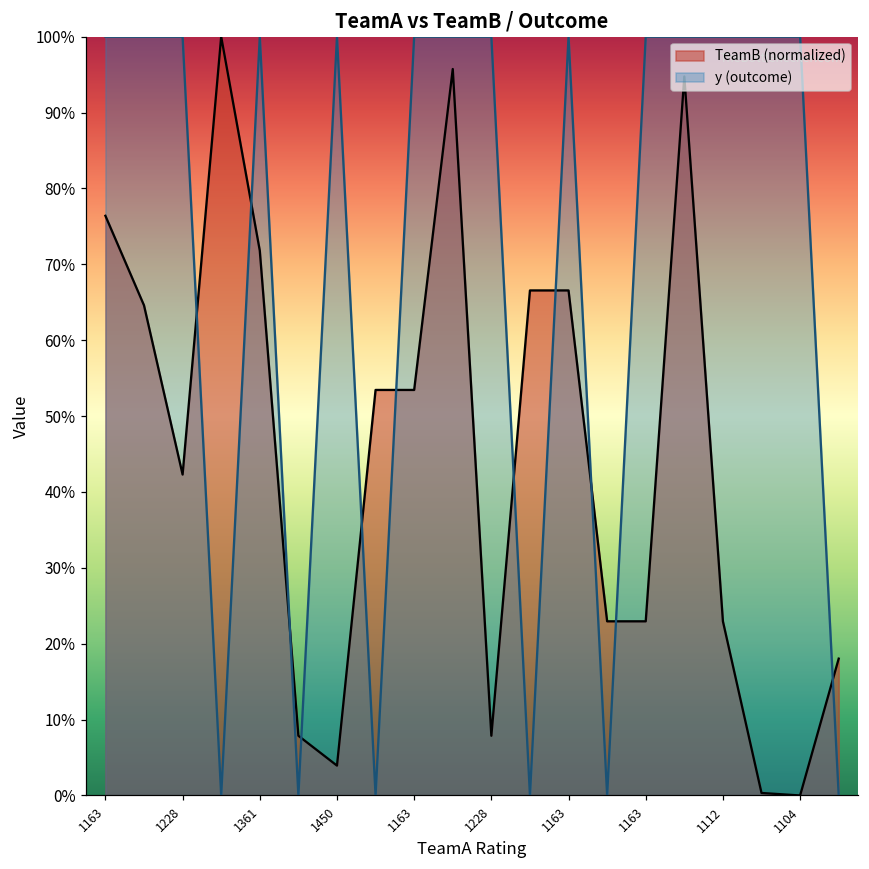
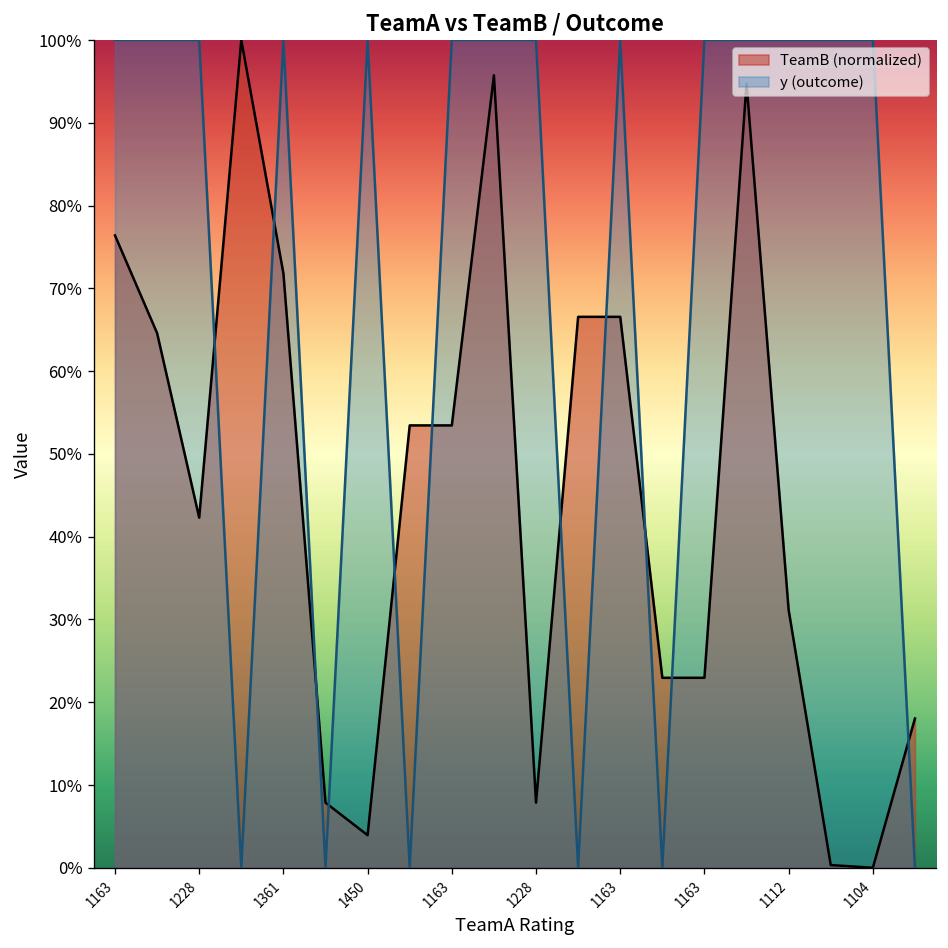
  {
    "TeamB (normalized)": {
      "1361": "72%",
      "1450": "4%",
-     "1112": "23%",
+     "1112": "31%",
      "1104": "0%"
    },
    "y (outcome)": {
      "1361": "100%",
      "1450": "100%",
      "1112": "100%",
      "1104": "100%"
    }
  }
